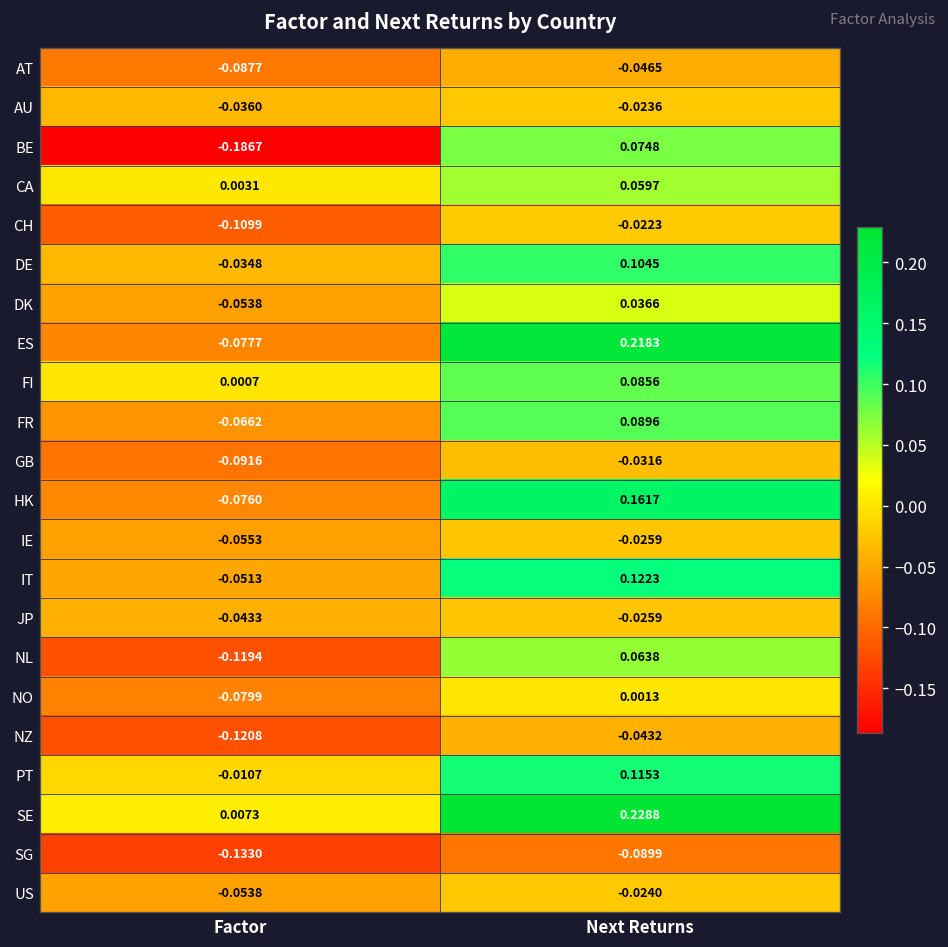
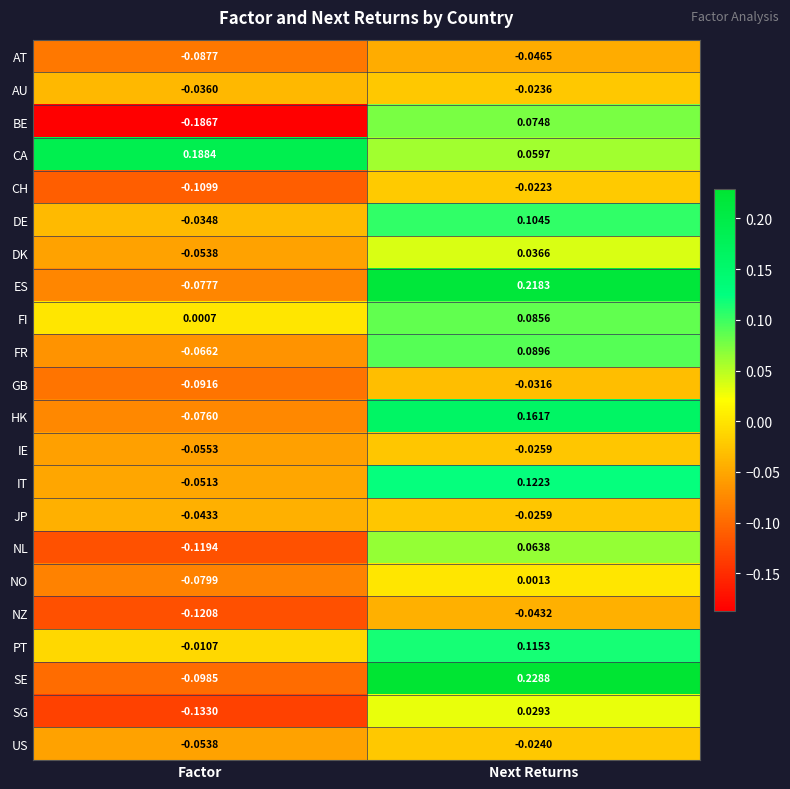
  {
    "AT": {
      "Factor": -0.0877,
      "Next Returns": -0.0465
    },
    "AU": {
      "Factor": -0.0360,
      "Next Returns": -0.0236
    },
    "BE": {
      "Factor": -0.1867,
      "Next Returns": 0.0748
    },
    "CA": {
-     "Factor": 0.0031,
+     "Factor": 0.1884,
      "Next Returns": 0.0597
    },
    "CH": {
      "Factor": -0.1099,
      "Next Returns": -0.0223
    },
    "DE": {
      "Factor": -0.0348,
      "Next Returns": 0.1045
    },
    "DK": {
      "Factor": -0.0538,
      "Next Returns": 0.0366
    },
    "ES": {
      "Factor": -0.0777,
      "Next Returns": 0.2183
    },
    "FI": {
      "Factor": 0.0007,
      "Next Returns": 0.0856
    },
    "FR": {
      "Factor": -0.0662,
      "Next Returns": 0.0896
    },
    "GB": {
      "Factor": -0.0916,
      "Next Returns": -0.0316
    },
    "HK": {
      "Factor": -0.0760,
      "Next Returns": 0.1617
    },
    "IE": {
      "Factor": -0.0553,
      "Next Returns": -0.0259
    },
    "IT": {
      "Factor": -0.0513,
      "Next Returns": 0.1223
    },
    "JP": {
      "Factor": -0.0433,
      "Next Returns": -0.0259
    },
    "NL": {
      "Factor": -0.1194,
      "Next Returns": 0.0638
    },
    "NO": {
      "Factor": -0.0799,
      "Next Returns": 0.0013
    },
    "NZ": {
      "Factor": -0.1208,
      "Next Returns": -0.0432
    },
    "PT": {
      "Factor": -0.0107,
      "Next Returns": 0.1153
    },
    "SE": {
-     "Factor": 0.0073,
+     "Factor": -0.0985,
      "Next Returns": 0.2288
    },
    "SG": {
      "Factor": -0.1330,
-     "Next Returns": -0.0899
+     "Next Returns": 0.0293
    },
    "US": {
      "Factor": -0.0538,
      "Next Returns": -0.0240
    }
  }
